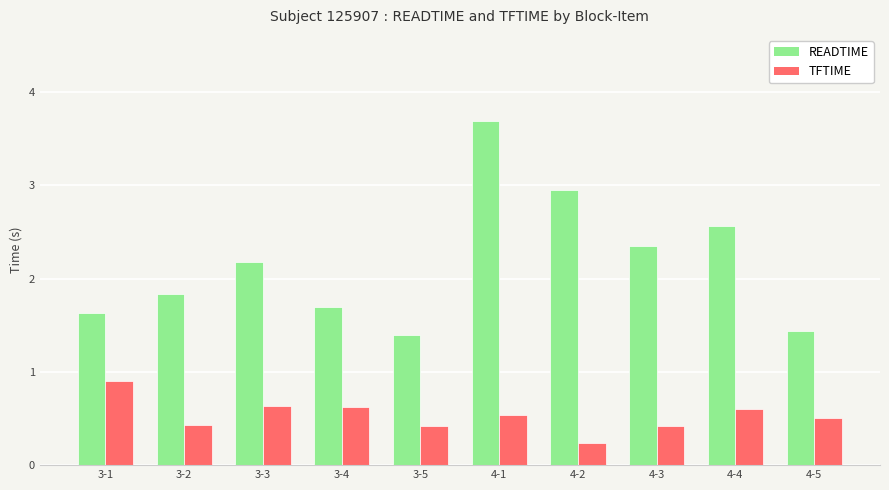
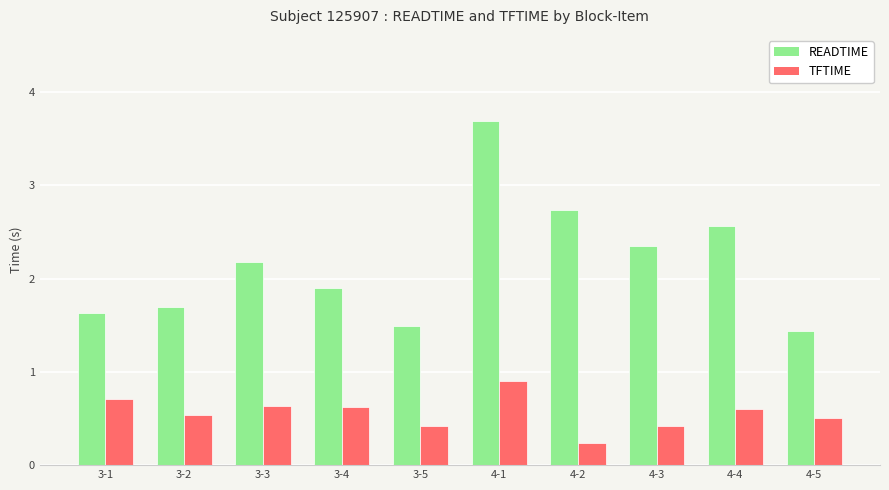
  {
    "READTIME": {
      "3-1": 1.6,
-     "3-2": 1.8,
+     "3-2": 1.7,
      "3-3": 2.2,
-     "3-4": 1.7,
-     "3-5": 1.4,
+     "3-4": 1.9,
+     "3-5": 1.5,
      "4-1": 3.7,
-     "4-2": 3.0,
+     "4-2": 2.7,
      "4-3": 2.4,
      "4-4": 2.6,
      "4-5": 1.4
    },
    "TFTIME": {
-     "3-1": 0.9,
-     "3-2": 0.4,
+     "3-1": 0.7,
+     "3-2": 0.5,
      "3-3": 0.6,
      "3-4": 0.6,
      "3-5": 0.4,
-     "4-1": 0.5,
+     "4-1": 0.9,
      "4-2": 0.2,
      "4-3": 0.4,
      "4-4": 0.6,
      "4-5": 0.5
    }
  }
